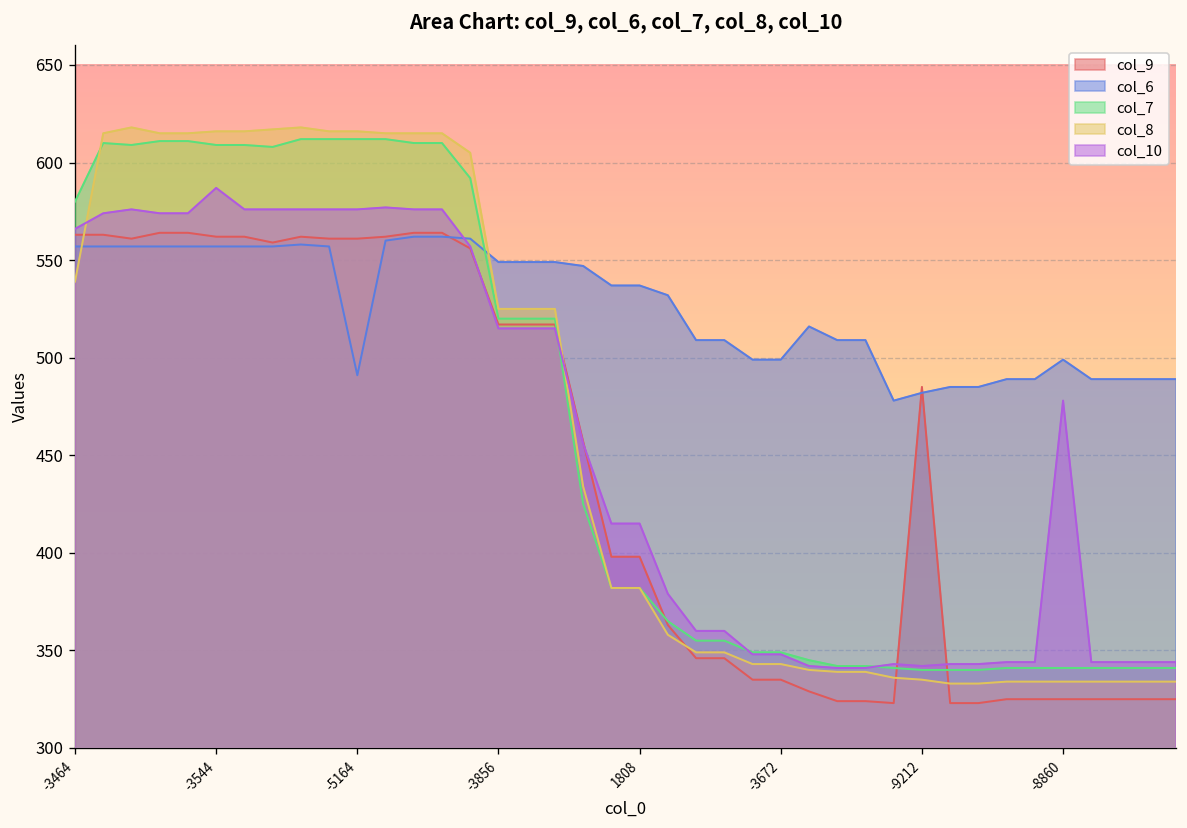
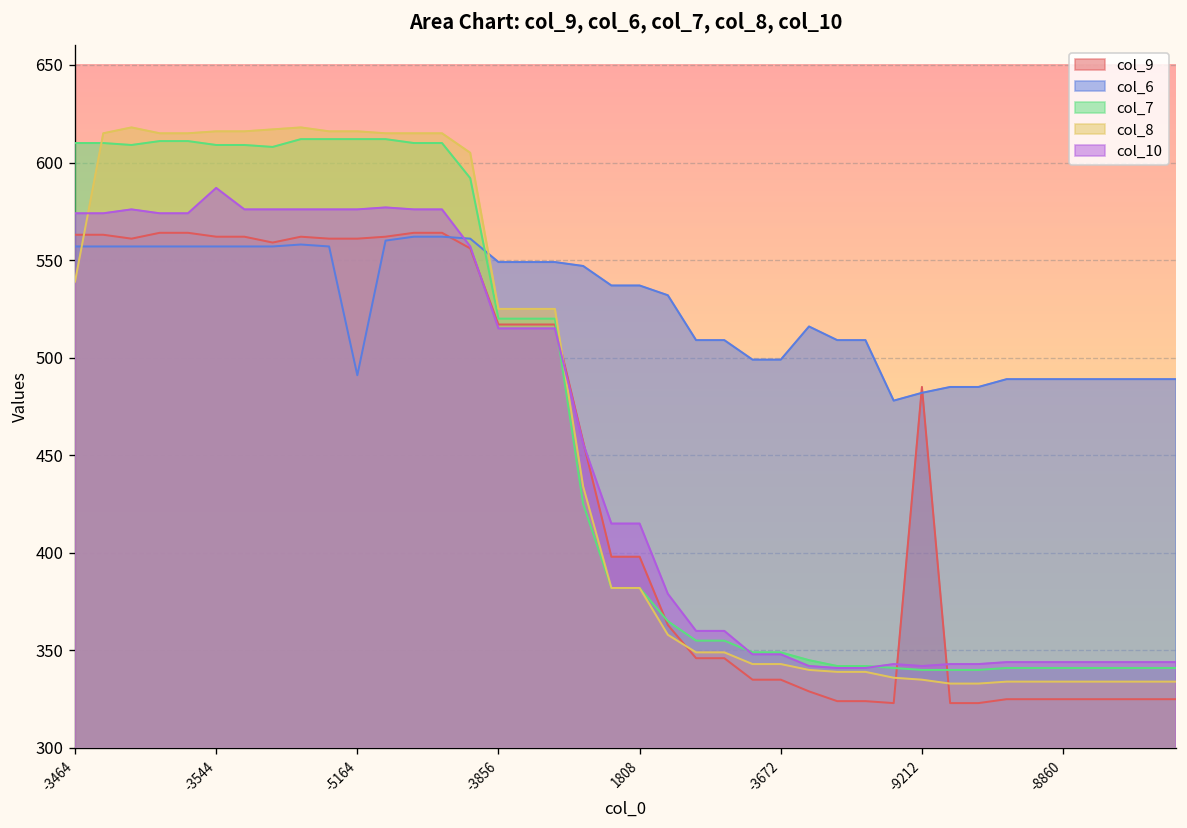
  {
    "col_9": {
      "-3464": 563,
      "-3544": 562,
      "-5164": 561,
      "-3856": 517,
      "1808": 398,
      "-3672": 335,
      "-9212": 485,
      "-8860": 325
    },
    "col_6": {
      "-3464": 557,
      "-3544": 557,
      "-5164": 491,
      "-3856": 549,
      "1808": 537,
      "-3672": 499,
      "-9212": 482,
-     "-8860": 499
+     "-8860": 489
    },
    "col_7": {
-     "-3464": 580,
+     "-3464": 610,
      "-3544": 609,
      "-5164": 612,
      "-3856": 520,
      "-9212": 340,
      "-8860": 341
    },
    "col_8": {
      "-3464": 539,
      "-3544": 616,
      "-5164": 616,
      "-3856": 525,
      "-3672": 343,
      "-9212": 335,
      "-8860": 334
    },
    "col_10": {
-     "-3464": 566,
+     "-3464": 574,
      "-3544": 587,
      "-5164": 576,
      "-3856": 515,
      "1808": 415,
      "-9212": 342,
-     "-8860": 478
+     "-8860": 344
    }
  }
